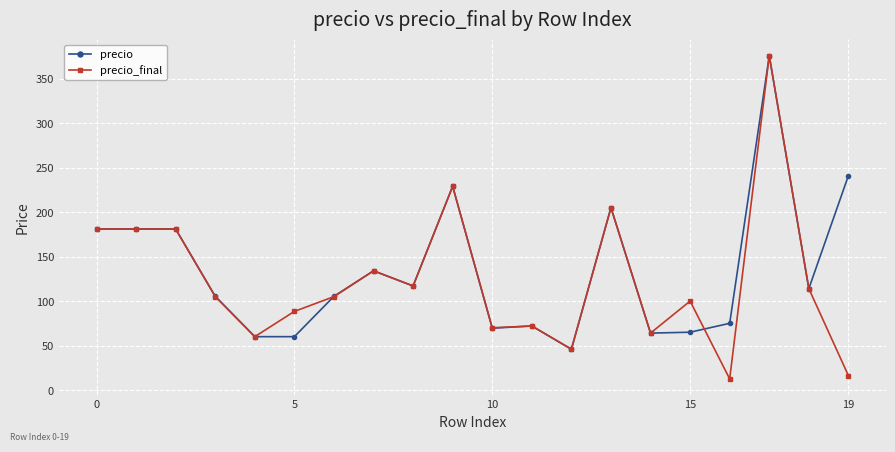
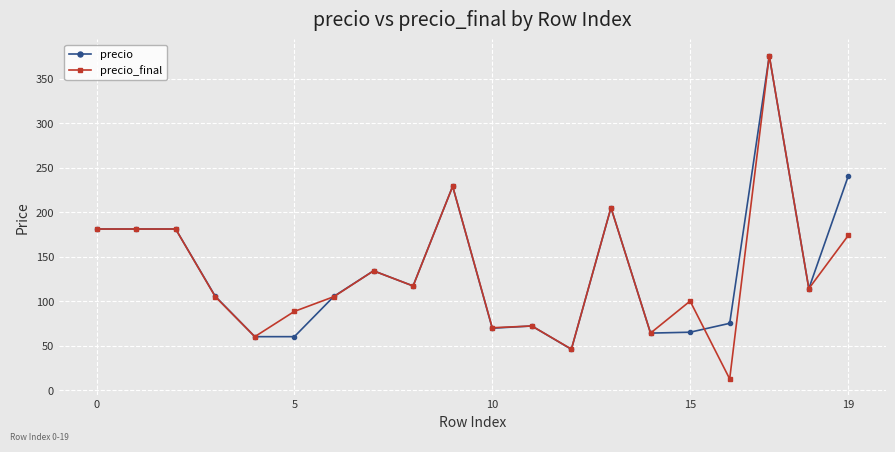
  {
    "precio": {
      "5": 60,
      "15": 70,
      "19": 240
    },
    "precio_final": {
      "5": 90,
      "15": 100,
-     "19": 20
+     "19": 170
    }
  }
